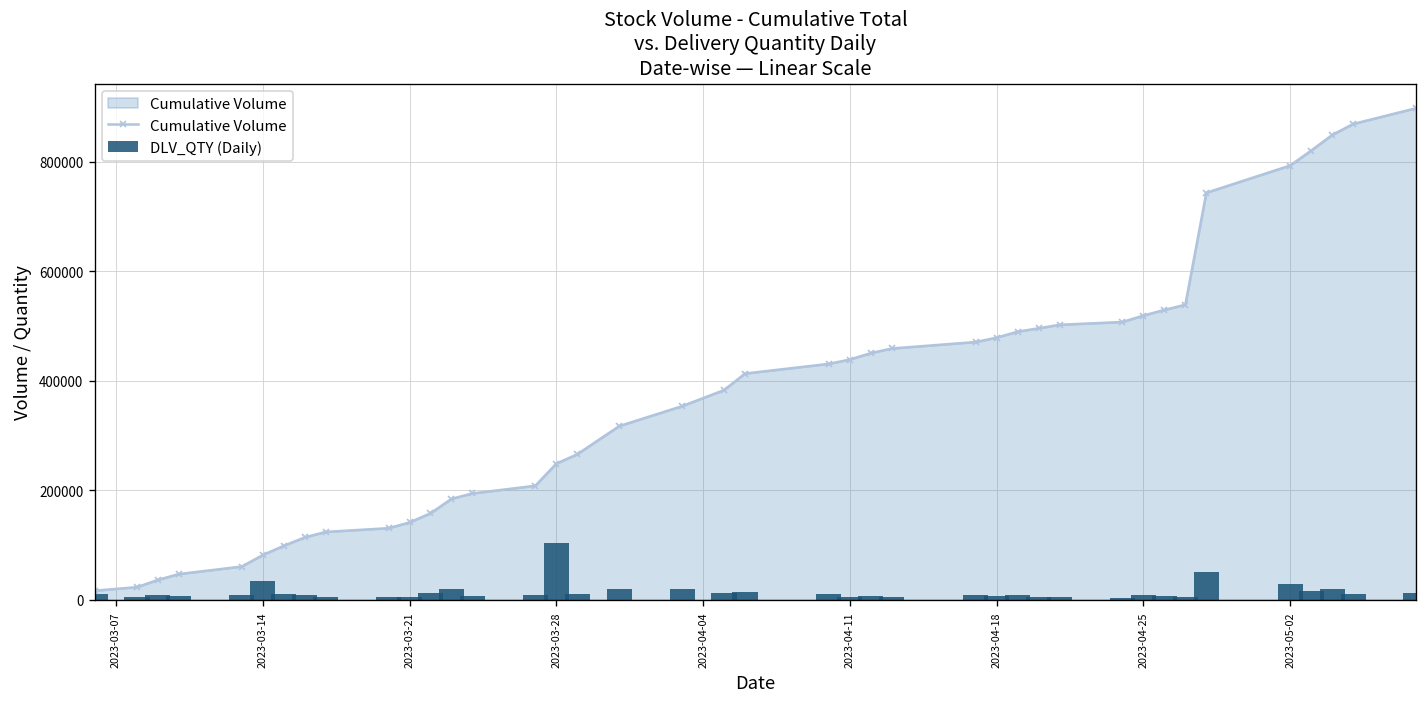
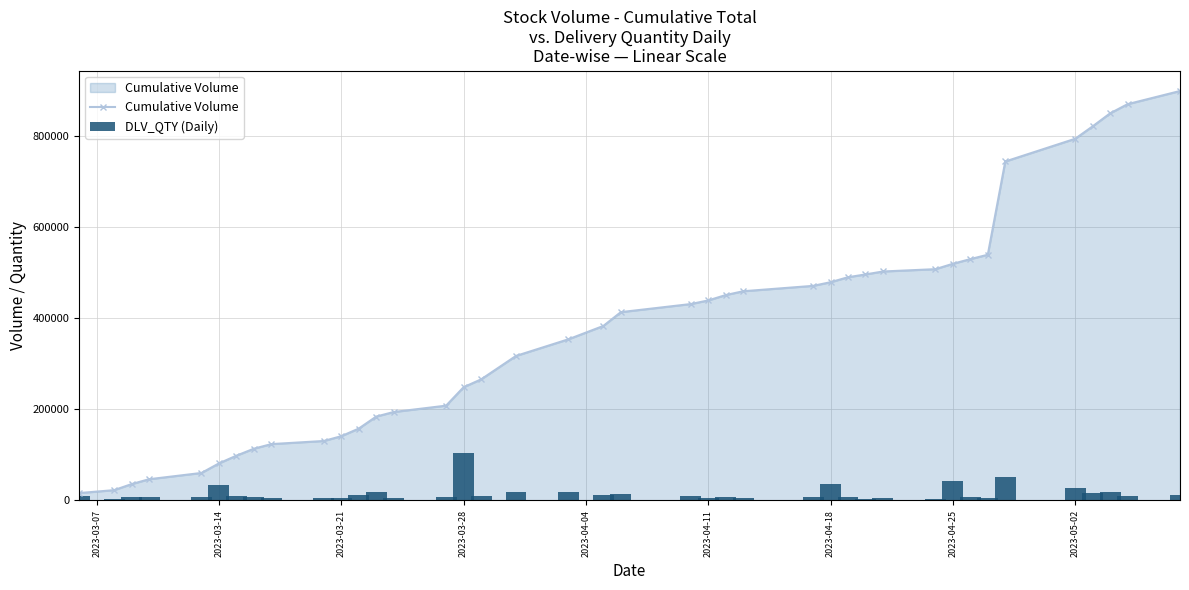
  {
    "DLV_QTY (Daily)": {
      "2023-03-14": 30000,
      "2023-03-28": 100000,
-     "2023-04-18": 10000,
-     "2023-04-25": 10000,
+     "2023-04-18": 40000,
+     "2023-04-25": 40000,
      "2023-05-02": 30000
    }
  }
